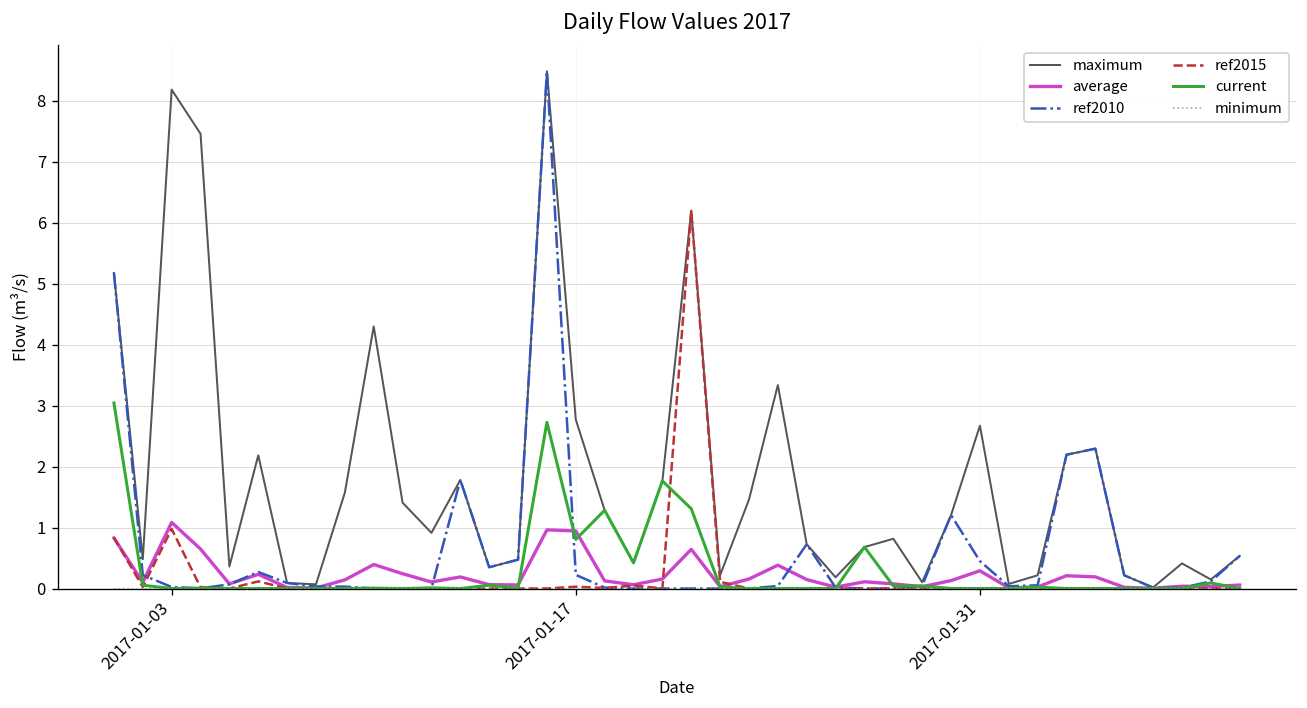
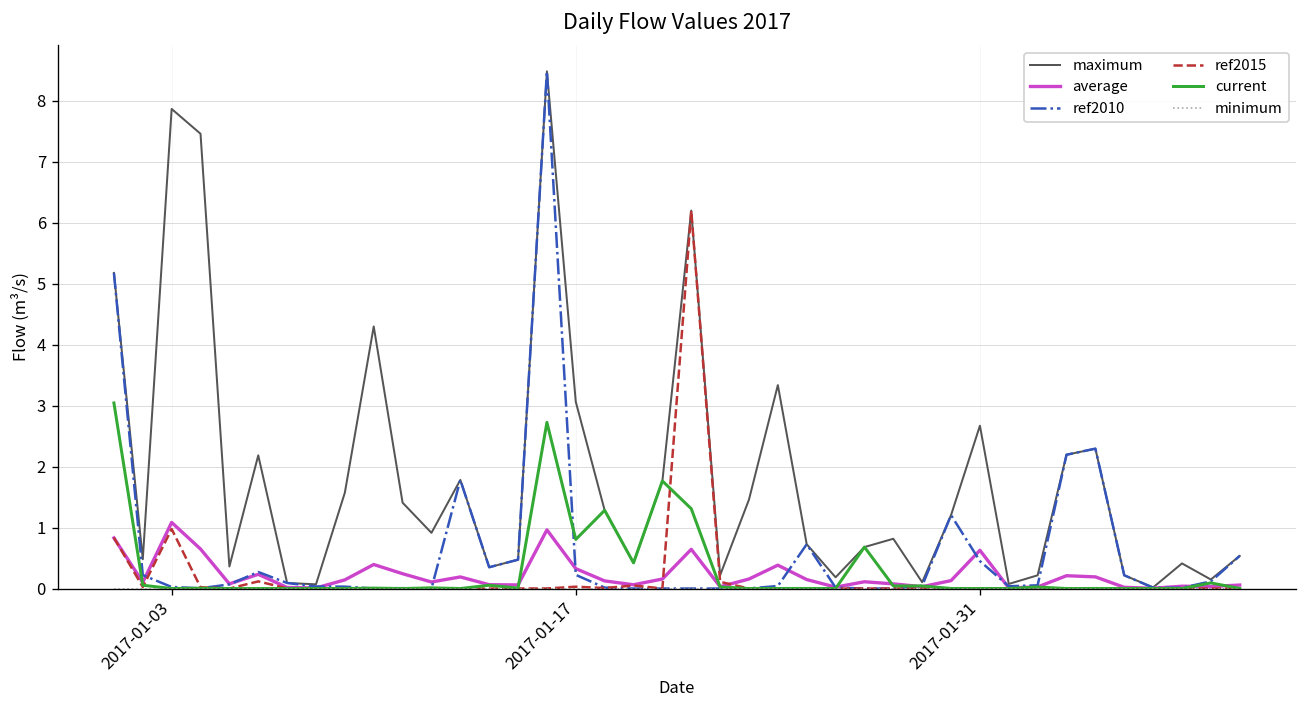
  {
    "maximum": {
-     "2017-01-03": 8.2,
-     "2017-01-17": 2.8,
+     "2017-01-03": 7.9,
+     "2017-01-17": 3.1,
      "2017-01-31": 2.7
    },
    "average": {
      "2017-01-03": 1.1,
-     "2017-01-17": 0.9,
-     "2017-01-31": 0.3
+     "2017-01-17": 0.3,
+     "2017-01-31": 0.6
    },
    "ref2010": {
      "2017-01-17": 0.2,
      "2017-01-31": 0.5
    },
    "ref2015": {
      "2017-01-03": 1.0
    },
    "current": {
      "2017-01-17": 0.8
    }
  }
